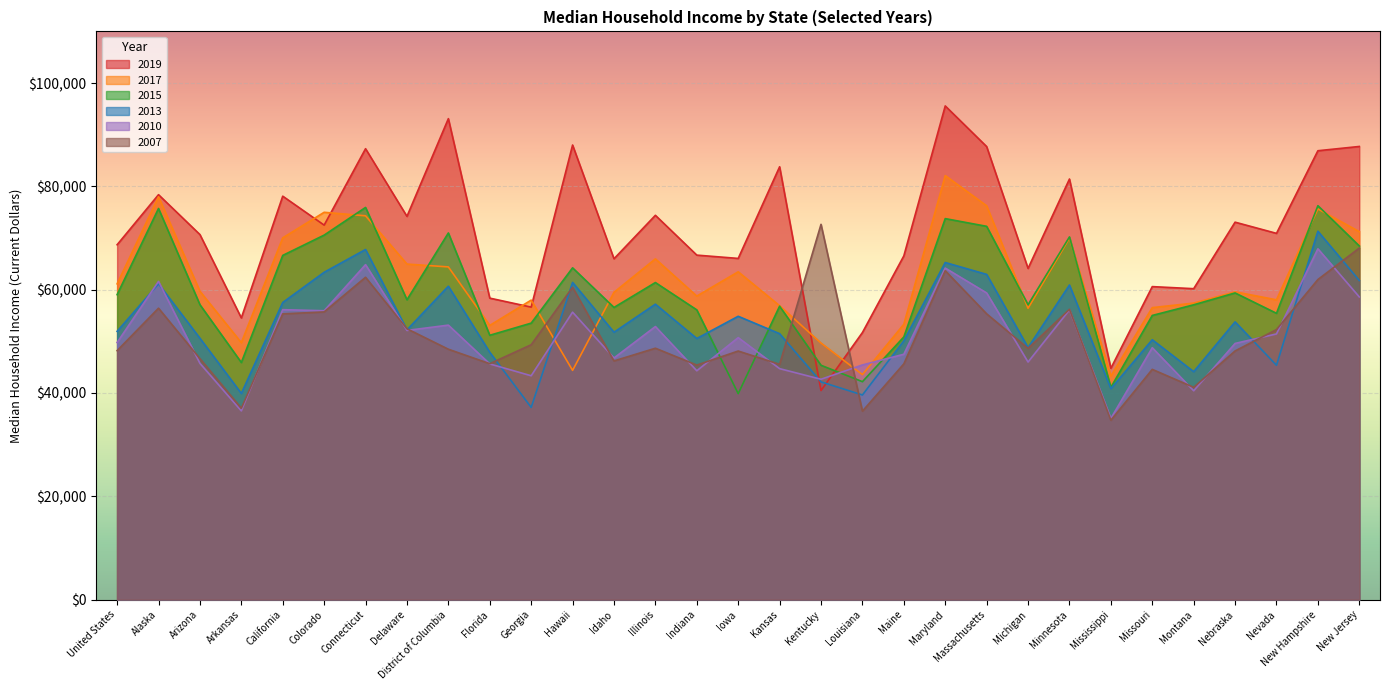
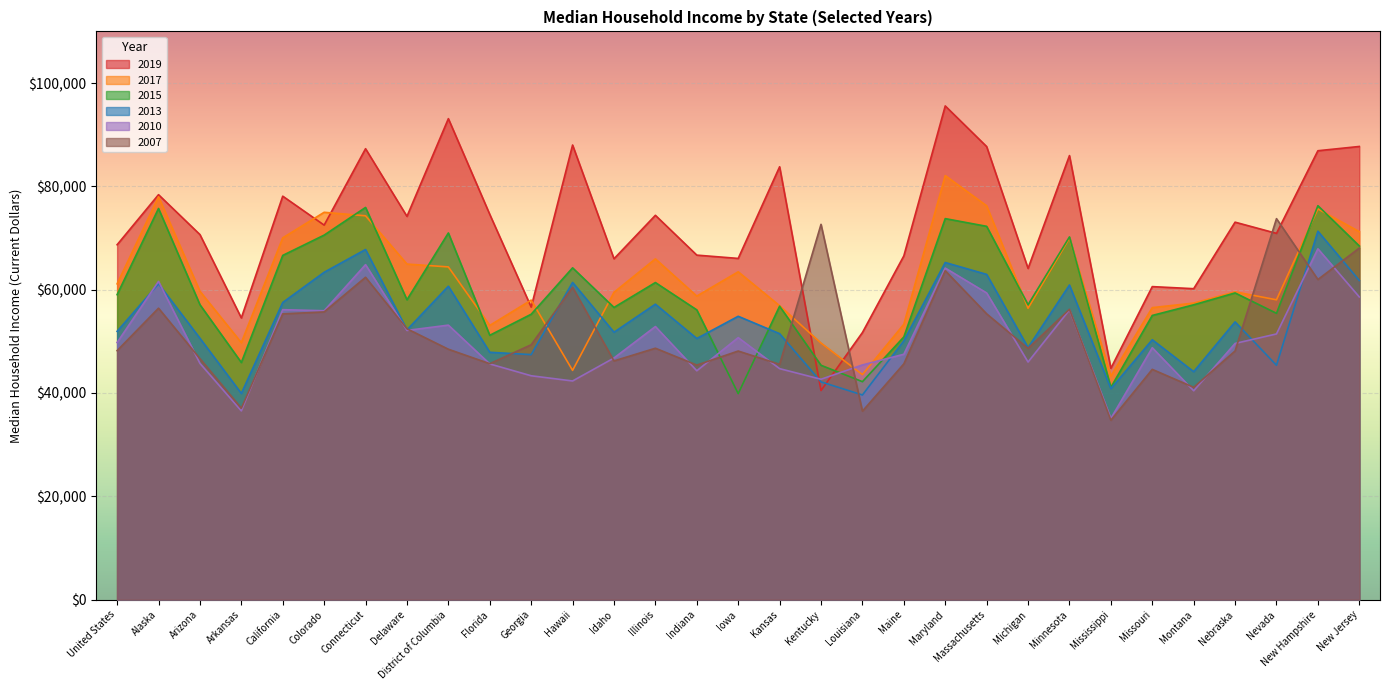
  {
    "2019": {
      "United States": "$69,000",
      "Arizona": "$71,000",
      "Arkansas": "$55,000",
      "California": "$78,000",
      "Colorado": "$72,000",
      "Connecticut": "$87,000",
      "Delaware": "$74,000",
      "District of Columbia": "$93,000",
-     "Florida": "$58,000",
+     "Florida": "$75,000",
      "Georgia": "$57,000",
      "Hawaii": "$88,000",
      "Idaho": "$66,000",
      "Illinois": "$74,000",
      "Indiana": "$67,000",
      "Iowa": "$66,000",
      "Kansas": "$84,000",
      "Kentucky": "$40,000",
      "Louisiana": "$52,000",
      "Maine": "$67,000",
      "Maryland": "$96,000",
      "Massachusetts": "$88,000",
      "Michigan": "$64,000",
-     "Minnesota": "$81,000",
+     "Minnesota": "$86,000",
      "Mississippi": "$45,000",
      "Missouri": "$61,000",
      "Montana": "$60,000",
      "Nebraska": "$73,000",
      "Nevada": "$71,000",
      "New Hampshire": "$87,000",
      "New Jersey": "$88,000"
    },
    "2017": {
      "United States": "$61,000",
      "Arizona": "$60,000",
      "Arkansas": "$50,000",
      "California": "$70,000",
      "Colorado": "$75,000",
      "Connecticut": "$74,000",
      "Delaware": "$65,000",
      "District of Columbia": "$64,000",
      "Florida": "$53,000",
      "Georgia": "$58,000",
      "Hawaii": "$44,000",
      "Idaho": "$59,000",
      "Illinois": "$66,000",
      "Indiana": "$59,000",
      "Iowa": "$63,000",
      "Kentucky": "$50,000",
      "Louisiana": "$44,000",
      "Maine": "$53,000",
      "Maryland": "$82,000",
      "Massachusetts": "$76,000",
      "Michigan": "$56,000",
      "Mississippi": "$43,000",
      "Missouri": "$57,000",
      "Nevada": "$58,000",
      "New Hampshire": "$76,000",
      "New Jersey": "$71,000"
    },
    "2015": {
      "United States": "$59,000",
      "Alaska": "$76,000",
      "Arizona": "$57,000",
      "Arkansas": "$46,000",
      "California": "$67,000",
      "Colorado": "$71,000",
      "Connecticut": "$76,000",
      "Delaware": "$58,000",
      "District of Columbia": "$71,000",
      "Florida": "$51,000",
-     "Georgia": "$54,000",
+     "Georgia": "$55,000",
      "Hawaii": "$64,000",
      "Idaho": "$57,000",
      "Illinois": "$61,000",
      "Indiana": "$56,000",
      "Iowa": "$40,000",
      "Kentucky": "$45,000",
      "Louisiana": "$42,000",
      "Maine": "$51,000",
      "Maryland": "$74,000",
      "Massachusetts": "$72,000",
      "Michigan": "$57,000",
      "Missouri": "$55,000",
      "Nevada": "$55,000",
      "New Hampshire": "$76,000"
    },
    "2013": {
      "United States": "$52,000",
      "Arizona": "$51,000",
      "Arkansas": "$40,000",
      "California": "$58,000",
      "Colorado": "$63,000",
      "Connecticut": "$68,000",
      "District of Columbia": "$61,000",
      "Florida": "$48,000",
-     "Georgia": "$37,000",
+     "Georgia": "$47,000",
      "Hawaii": "$61,000",
      "Idaho": "$52,000",
      "Illinois": "$57,000",
      "Indiana": "$51,000",
      "Iowa": "$55,000",
      "Kansas": "$51,000",
      "Kentucky": "$42,000",
      "Louisiana": "$40,000",
      "Maine": "$50,000",
      "Maryland": "$65,000",
      "Massachusetts": "$63,000",
      "Minnesota": "$61,000",
      "Missouri": "$50,000",
      "Montana": "$44,000",
      "Nebraska": "$54,000",
      "Nevada": "$45,000",
      "New Hampshire": "$71,000",
      "New Jersey": "$62,000"
    },
    "2010": {
      "United States": "$50,000",
      "Arizona": "$46,000",
      "Arkansas": "$37,000",
      "California": "$56,000",
      "Connecticut": "$65,000",
      "District of Columbia": "$53,000",
      "Georgia": "$43,000",
-     "Hawaii": "$56,000",
+     "Hawaii": "$42,000",
      "Idaho": "$47,000",
      "Illinois": "$53,000",
      "Indiana": "$44,000",
      "Iowa": "$51,000",
      "Kansas": "$45,000",
      "Kentucky": "$43,000",
      "Louisiana": "$45,000",
      "Maine": "$48,000",
      "Maryland": "$64,000",
      "Massachusetts": "$59,000",
      "Michigan": "$46,000",
      "Missouri": "$49,000",
      "Montana": "$40,000",
      "Nebraska": "$50,000",
      "Nevada": "$51,000",
      "New Hampshire": "$68,000",
      "New Jersey": "$59,000"
    },
    "2007": {
      "United States": "$48,000",
      "Alaska": "$56,000",
      "Arizona": "$47,000",
      "Arkansas": "$37,000",
      "California": "$55,000",
      "Connecticut": "$62,000",
      "District of Columbia": "$48,000",
      "Georgia": "$49,000",
      "Hawaii": "$60,000",
      "Idaho": "$46,000",
      "Illinois": "$49,000",
      "Indiana": "$45,000",
      "Iowa": "$48,000",
      "Kansas": "$46,000",
      "Kentucky": "$73,000",
      "Louisiana": "$36,000",
      "Maine": "$46,000",
      "Maryland": "$64,000",
      "Massachusetts": "$55,000",
      "Missouri": "$45,000",
      "Montana": "$41,000",
      "Nebraska": "$48,000",
-     "Nevada": "$52,000",
+     "Nevada": "$74,000",
      "New Hampshire": "$62,000"
    }
  }
